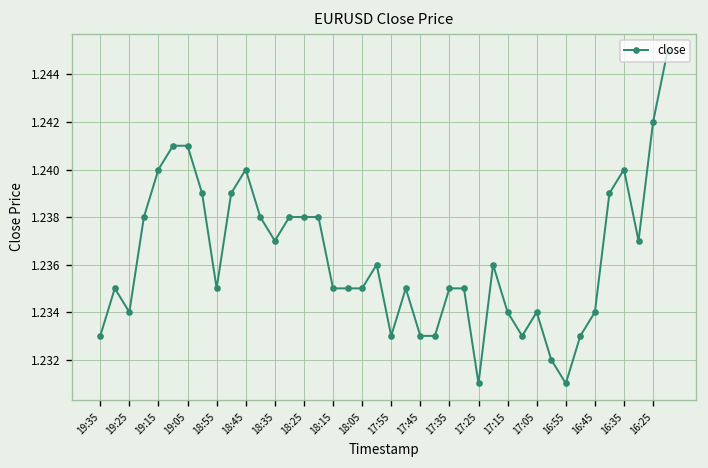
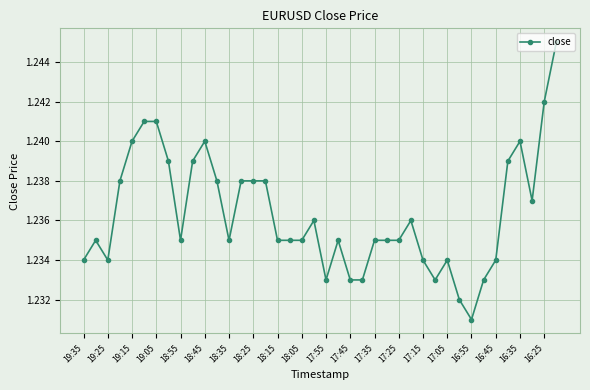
  {
-   "19:35": 1.233,
+   "19:35": 1.234,
    "19:25": 1.234,
    "19:15": 1.240,
    "19:05": 1.241,
    "18:55": 1.235,
    "18:45": 1.240,
-   "18:35": 1.237,
+   "18:35": 1.235,
    "18:25": 1.238,
    "18:15": 1.235,
    "18:05": 1.235,
    "17:55": 1.233,
    "17:45": 1.233,
    "17:35": 1.235,
-   "17:25": 1.231,
+   "17:25": 1.235,
    "17:15": 1.234,
    "17:05": 1.234,
    "16:55": 1.231,
    "16:45": 1.234,
    "16:35": 1.240,
    "16:25": 1.242
  }
